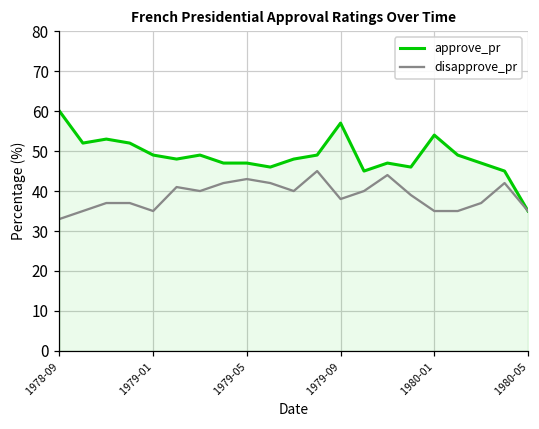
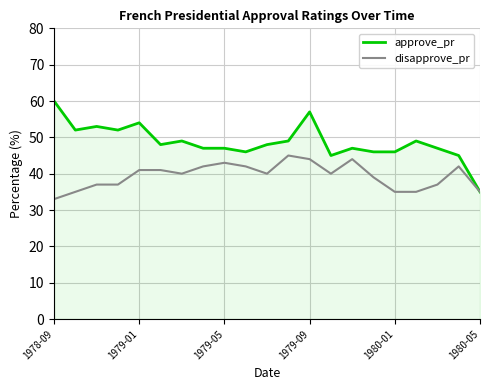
  {
    "approve_pr": {
      "1978-09": 60,
-     "1979-01": 49,
+     "1979-01": 54,
      "1979-05": 47,
      "1979-09": 57,
-     "1980-01": 54
+     "1980-01": 46
    },
    "disapprove_pr": {
      "1978-09": 33,
-     "1979-01": 35,
+     "1979-01": 41,
      "1979-05": 43,
-     "1979-09": 38,
+     "1979-09": 44,
      "1980-01": 35
    }
  }
